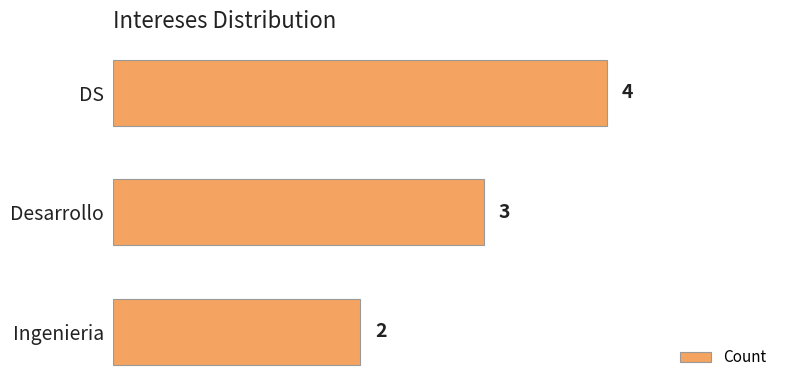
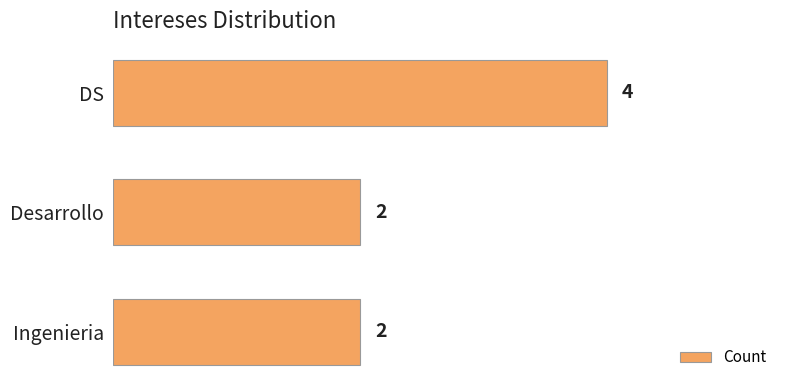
  {
    "DS": 4,
-   "Desarrollo": 3,
+   "Desarrollo": 2,
    "Ingenieria": 2
  }
